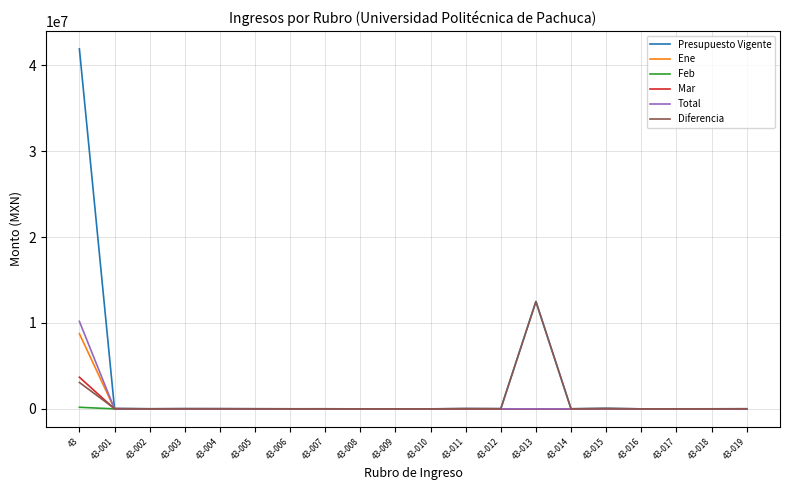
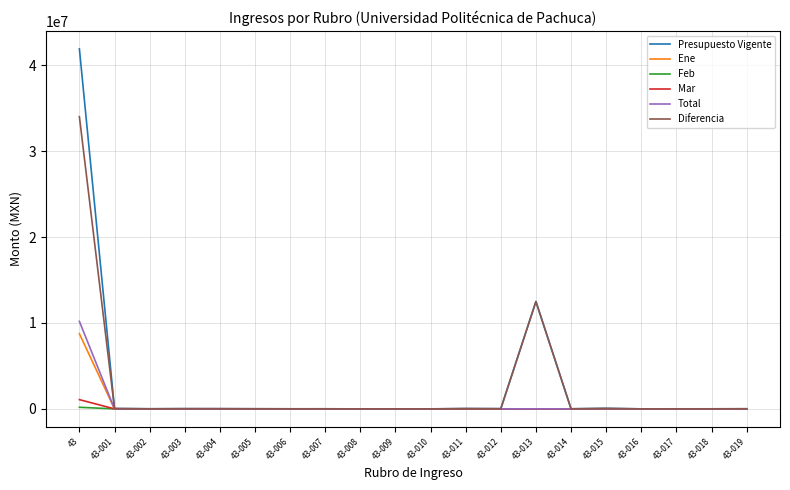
  {
    "Presupuesto Vigente": {
      "43": 42000000
    },
    "Ene": {
      "43": 9000000
    },
    "Feb": {
      "43": 0
    },
    "Mar": {
-     "43": 4000000
+     "43": 1000000
    },
    "Total": {
      "43": 10000000
    },
    "Diferencia": {
-     "43": 3000000
+     "43": 34000000
    }
  }
